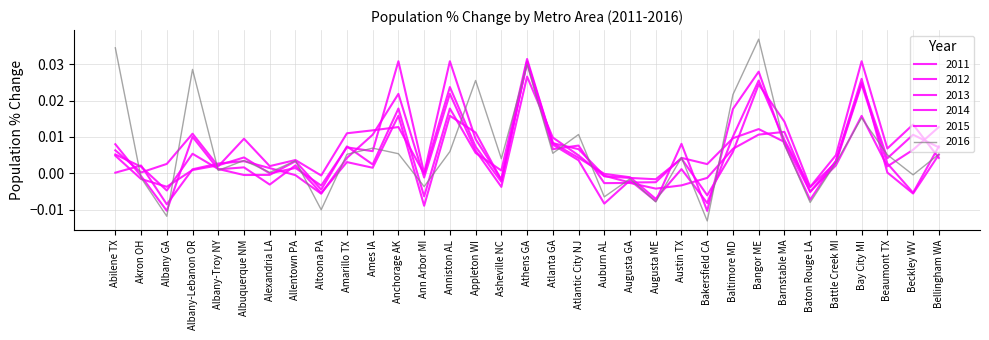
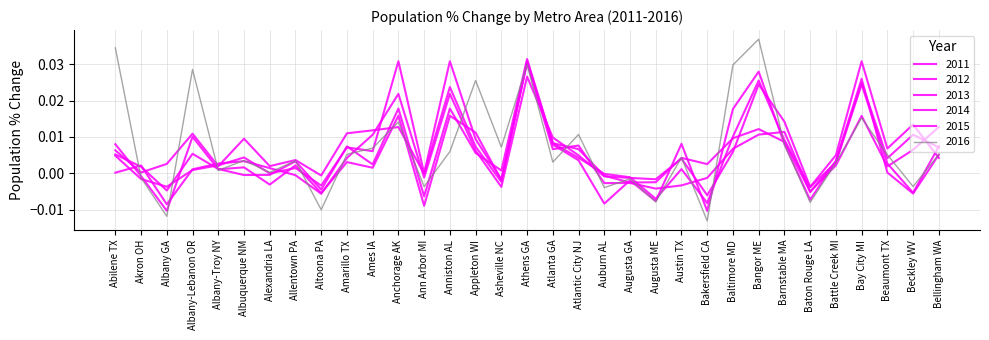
  {
    "2016": {
      "Abilene TX": 0.034,
      "Albany GA": -0.012,
      "Albany-Lebanon OR": 0.029,
      "Altoona PA": -0.010,
      "Amarillo TX": 0.005,
      "Ames IA": 0.007,
-     "Anchorage AK": 0.005,
+     "Anchorage AK": 0.014,
      "Ann Arbor MI": -0.004,
      "Anniston AL": 0.006,
      "Appleton WI": 0.026,
-     "Asheville NC": 0.004,
-     "Atlanta GA": 0.006,
+     "Asheville NC": 0.007,
+     "Atlanta GA": 0.003,
      "Atlantic City NJ": 0.011,
-     "Auburn AL": -0.006,
+     "Auburn AL": -0.004,
      "Bakersfield CA": -0.013,
-     "Baltimore MD": 0.022,
+     "Baltimore MD": 0.030,
      "Bangor ME": 0.037,
      "Baton Rouge LA": -0.008,
      "Beaumont TX": 0.005,
-     "Beckley WV": 0.000
+     "Beckley WV": -0.004
    }
  }
